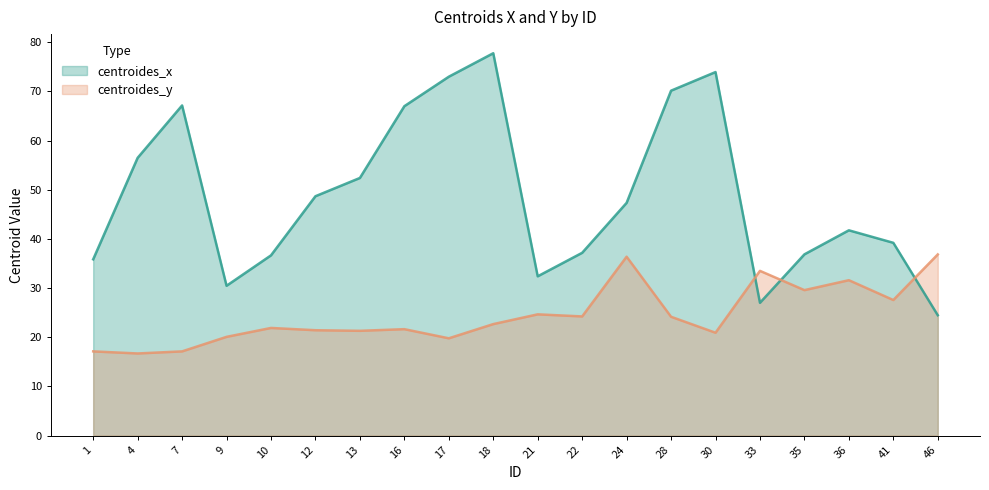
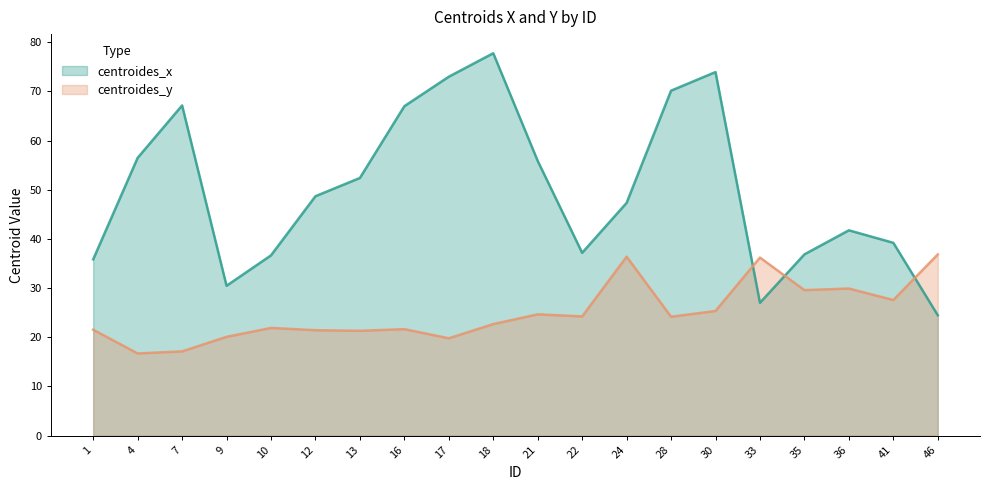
  {
    "centroides_x": {
      "1": 36,
      "4": 56,
      "7": 67,
      "9": 30,
      "10": 37,
      "12": 49,
      "13": 52,
      "16": 67,
      "17": 73,
      "18": 78,
-     "21": 32,
+     "21": 56,
      "22": 37,
      "24": 47,
      "28": 70,
      "30": 74,
      "33": 27,
      "35": 37,
      "36": 42,
      "41": 39,
      "46": 24
    },
    "centroides_y": {
-     "1": 17,
+     "1": 22,
      "4": 17,
      "7": 17,
      "9": 20,
      "10": 22,
      "12": 21,
      "13": 21,
      "16": 22,
      "17": 20,
      "18": 23,
      "21": 25,
      "22": 24,
      "24": 36,
      "28": 24,
-     "30": 21,
-     "33": 34,
+     "30": 25,
+     "33": 36,
      "35": 30,
-     "36": 32,
+     "36": 30,
      "41": 28,
      "46": 37
    }
  }
